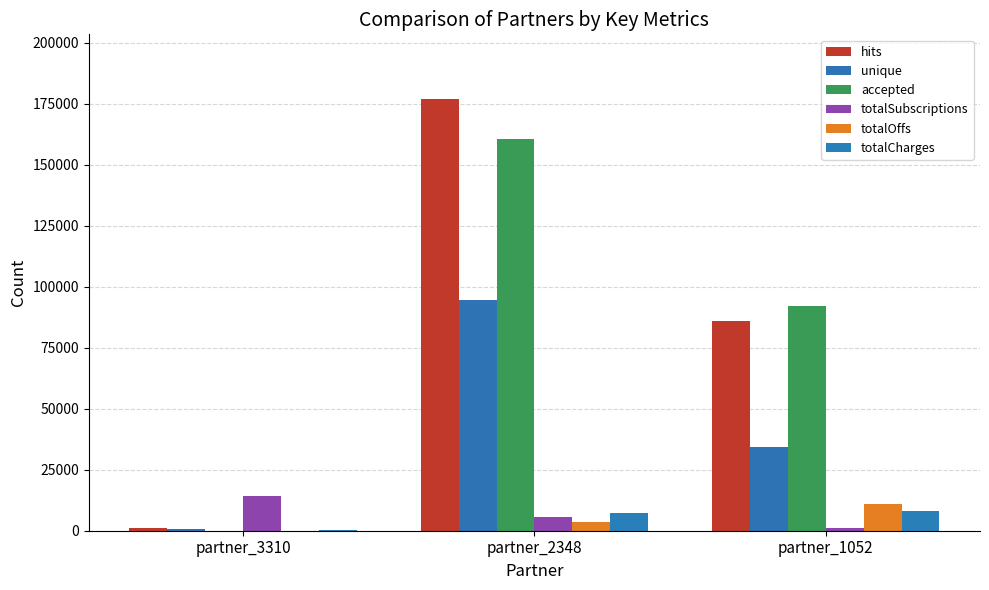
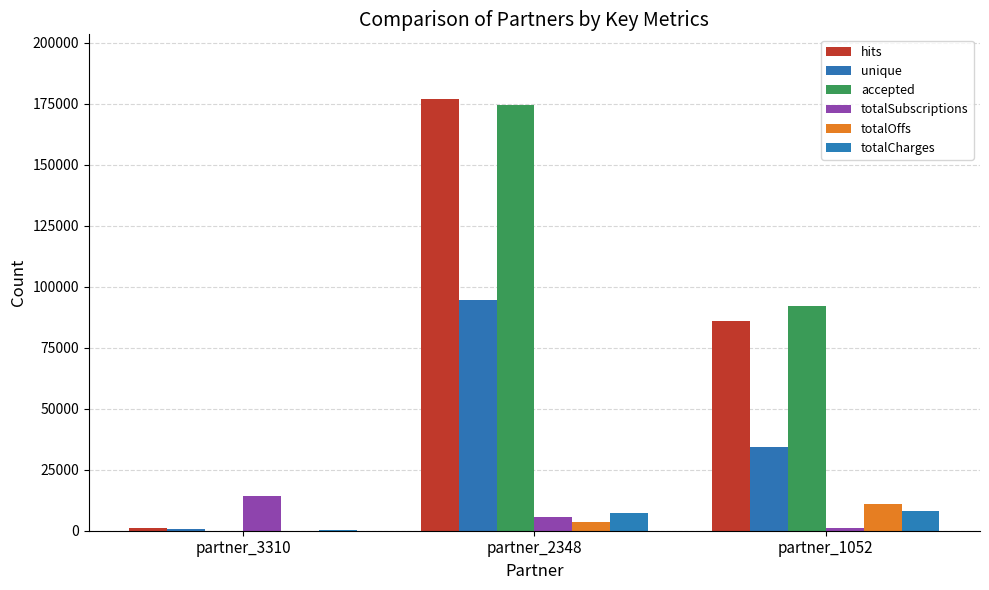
  {
    "hits": {
      "partner_2348": 177000,
      "partner_1052": 86000
    },
    "accepted": {
      "partner_3310": 0,
-     "partner_2348": 161000,
+     "partner_2348": 174000,
      "partner_1052": 92000
    },
    "totalSubscriptions": {
      "partner_3310": 14000,
      "partner_2348": 5000,
      "partner_1052": 1000
    },
    "totalOffs": {
      "partner_2348": 3000,
      "partner_1052": 11000
    }
  }
